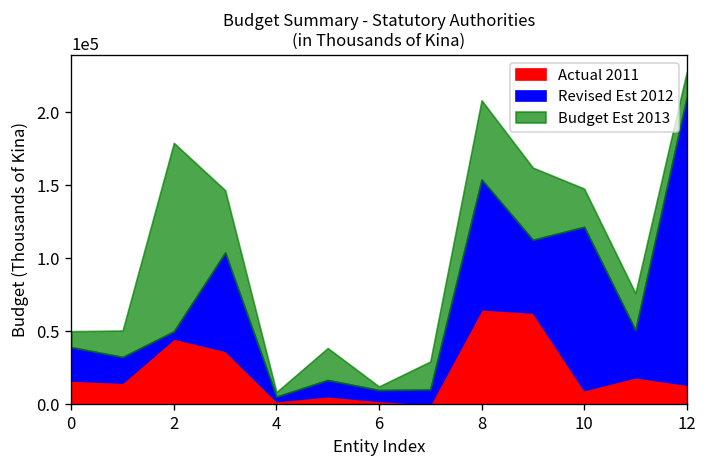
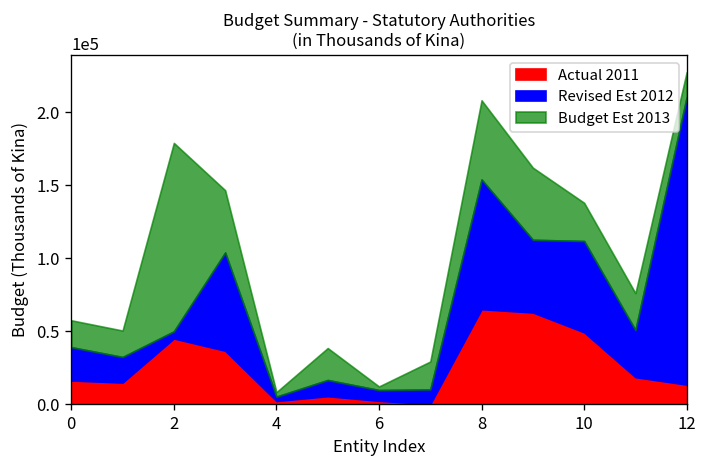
  {
    "Actual 2011": {
-     "10": 10000
+     "10": 49000
    },
    "Revised Est 2012": {
      "0": 23000,
      "2": 5000,
      "4": 3000,
      "6": 7000,
      "8": 89000,
-     "10": 112000,
+     "10": 63000,
      "12": 197000
    },
    "Budget Est 2013": {
-     "0": 11000,
+     "0": 18000,
      "2": 129000,
      "4": 3000,
      "6": 2000,
      "8": 54000,
      "10": 26000,
      "12": 17000
    }
  }
